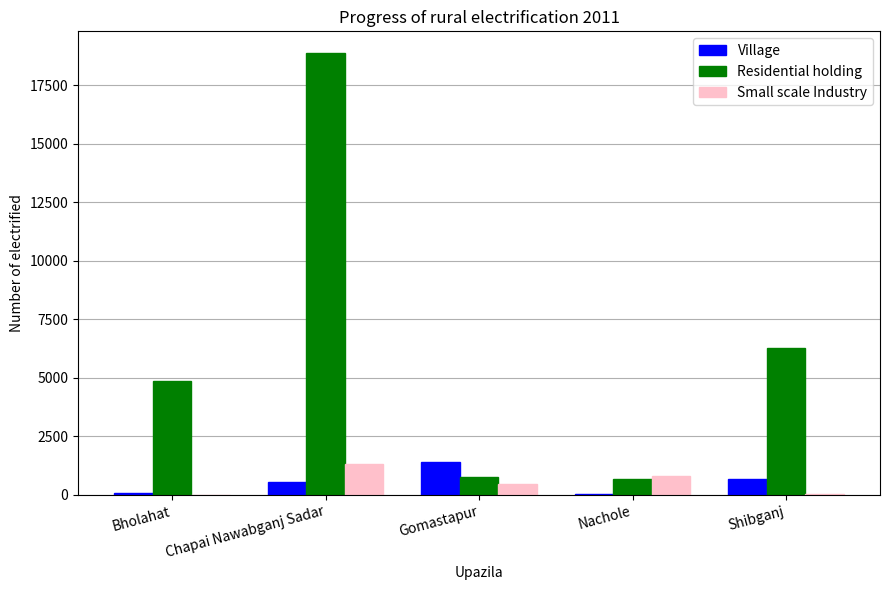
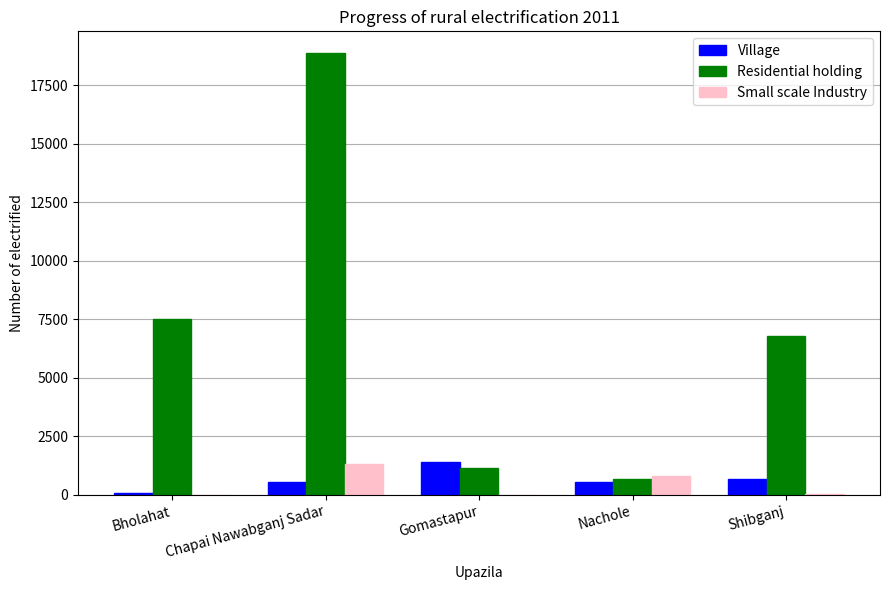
  {
    "Village": {
      "Chapai Nawabganj Sadar": 500,
      "Gomastapur": 1400,
-     "Nachole": 0,
+     "Nachole": 500,
      "Shibganj": 700
    },
    "Residential holding": {
-     "Bholahat": 4900,
+     "Bholahat": 7500,
      "Chapai Nawabganj Sadar": 18900,
-     "Gomastapur": 800,
+     "Gomastapur": 1200,
      "Nachole": 700,
-     "Shibganj": 6300
+     "Shibganj": 6800
    },
    "Small scale Industry": {
      "Chapai Nawabganj Sadar": 1300,
-     "Gomastapur": 500,
+     "Gomastapur": 0,
      "Nachole": 800
    }
  }
